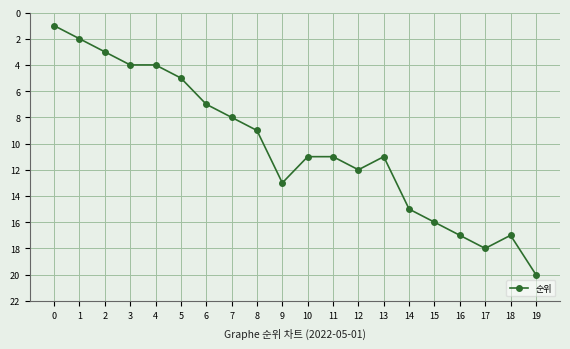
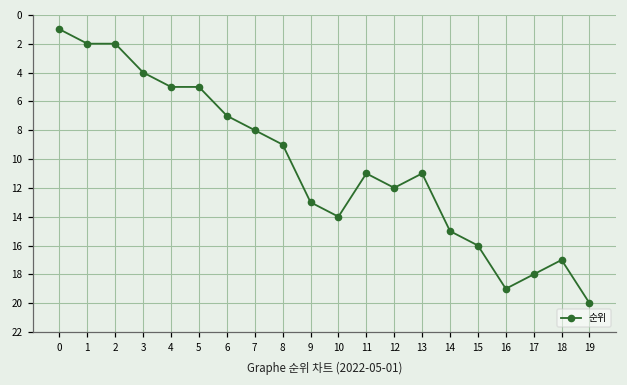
  {
    "0": 1,
    "1": 2,
-   "2": 3,
+   "2": 2,
    "3": 4,
-   "4": 4,
+   "4": 5,
    "5": 5,
    "6": 7,
    "7": 8,
    "8": 9,
    "9": 13,
-   "10": 11,
+   "10": 14,
    "11": 11,
    "12": 12,
    "13": 11,
    "14": 15,
    "15": 16,
-   "16": 17,
+   "16": 19,
    "17": 18,
    "18": 17,
    "19": 20
  }
